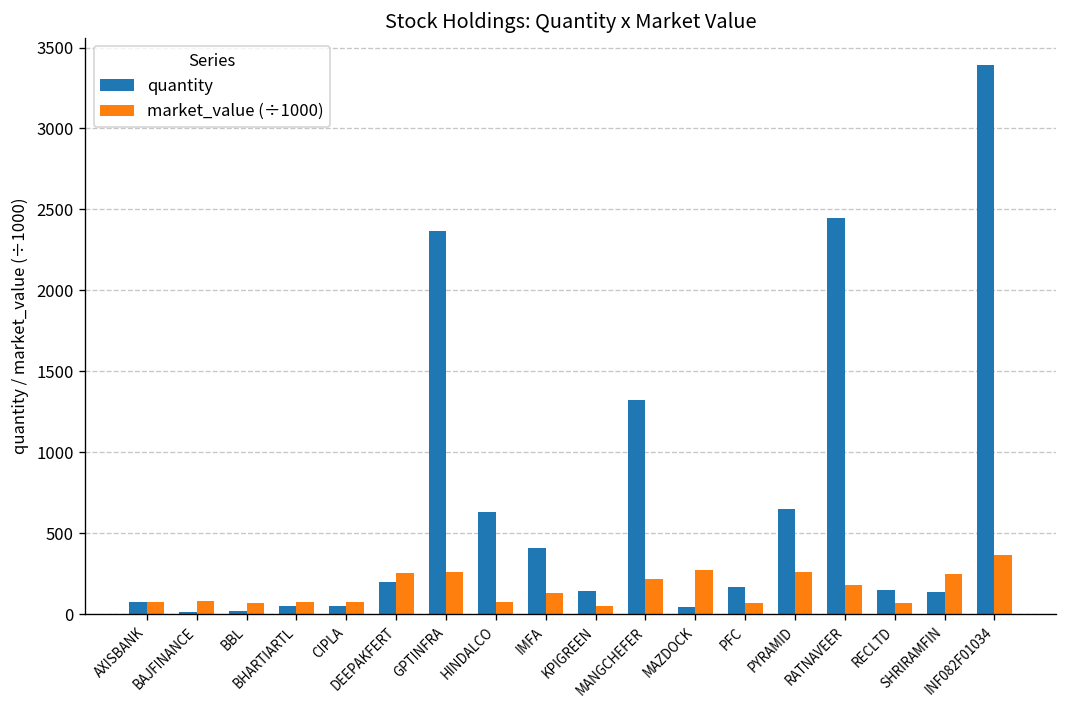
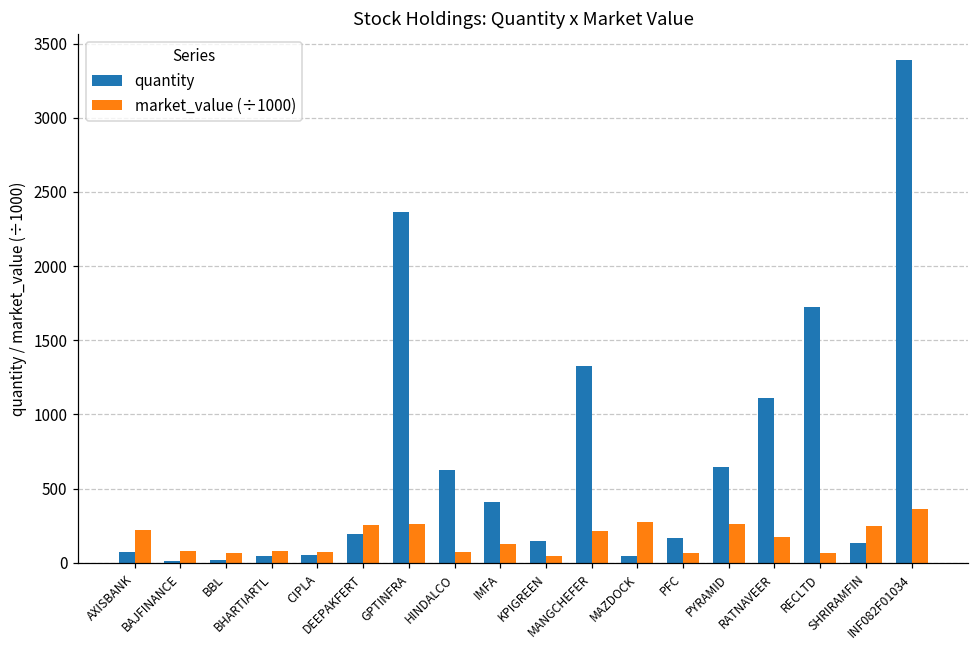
  {
    "quantity": {
      "AXISBANK": 70,
      "BBL": 20,
      "BHARTIARTL": 50,
      "CIPLA": 50,
      "DEEPAKFERT": 200,
      "GPTINFRA": 2370,
      "HINDALCO": 630,
      "IMFA": 410,
      "KPIGREEN": 140,
      "MANGCHEFER": 1330,
      "MAZDOCK": 40,
      "PFC": 170,
      "PYRAMID": 650,
-     "RATNAVEER": 2450,
-     "RECLTD": 150,
+     "RATNAVEER": 1110,
+     "RECLTD": 1730,
      "SHRIRAMFIN": 140,
      "INF082F01034": 3390
    },
    "market_value (÷1000)": {
-     "AXISBANK": 70,
+     "AXISBANK": 220,
      "BAJFINANCE": 80,
      "BBL": 70,
      "BHARTIARTL": 80,
      "CIPLA": 70,
      "DEEPAKFERT": 260,
      "GPTINFRA": 260,
      "HINDALCO": 70,
      "IMFA": 130,
      "KPIGREEN": 50,
      "MANGCHEFER": 220,
      "MAZDOCK": 270,
      "PFC": 70,
      "PYRAMID": 260,
      "RATNAVEER": 180,
      "RECLTD": 70,
      "SHRIRAMFIN": 250,
      "INF082F01034": 360
    }
  }
